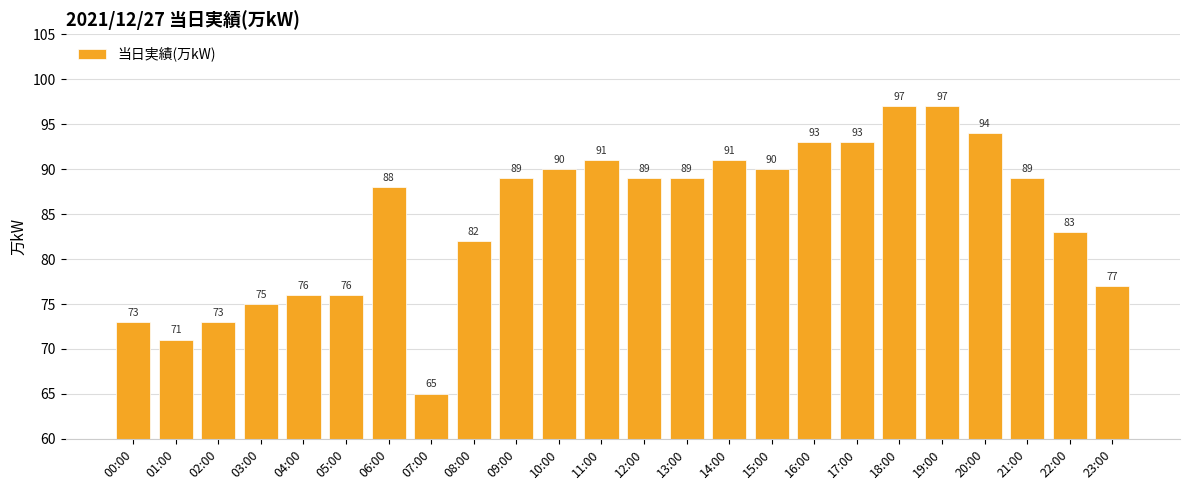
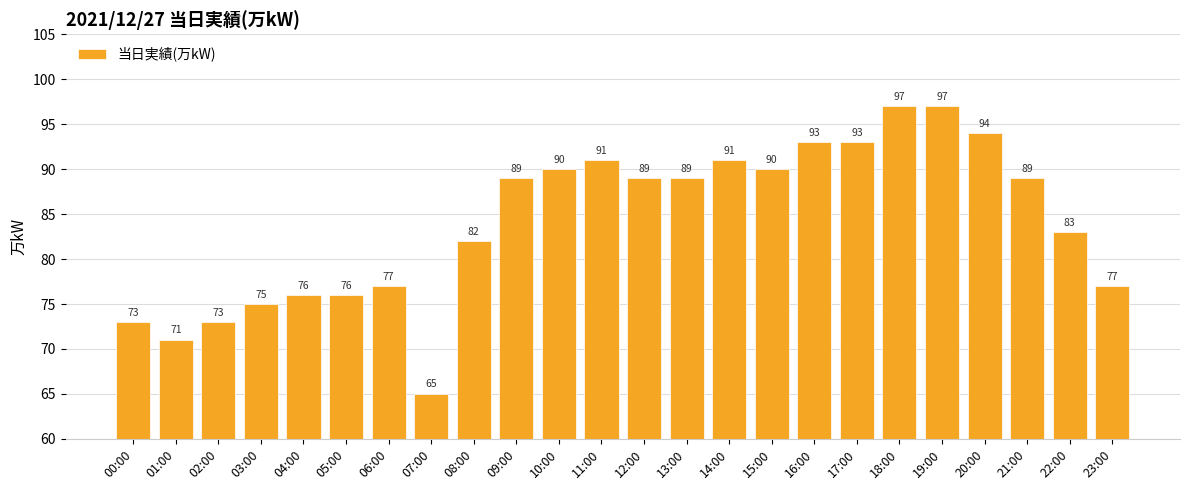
  {
    "00:00": 73,
    "01:00": 71,
    "02:00": 73,
    "03:00": 75,
    "04:00": 76,
    "05:00": 76,
-   "06:00": 88,
+   "06:00": 77,
    "07:00": 65,
    "08:00": 82,
    "09:00": 89,
    "10:00": 90,
    "11:00": 91,
    "12:00": 89,
    "13:00": 89,
    "14:00": 91,
    "15:00": 90,
    "16:00": 93,
    "17:00": 93,
    "18:00": 97,
    "19:00": 97,
    "20:00": 94,
    "21:00": 89,
    "22:00": 83,
    "23:00": 77
  }
